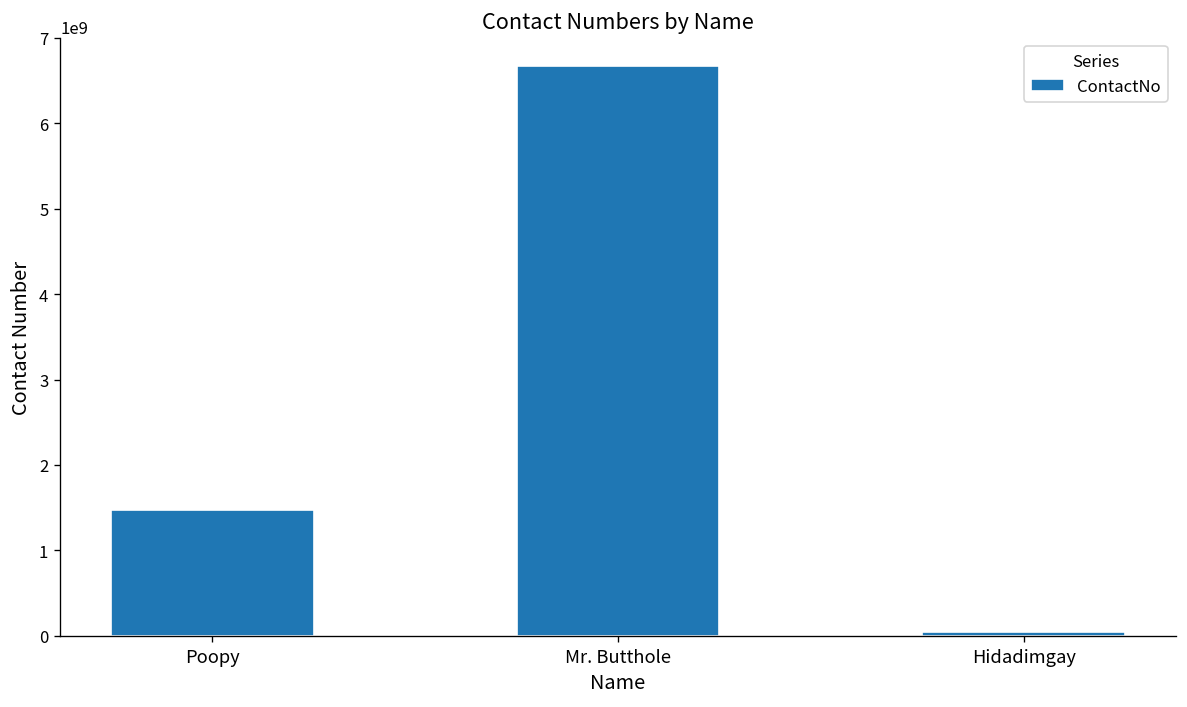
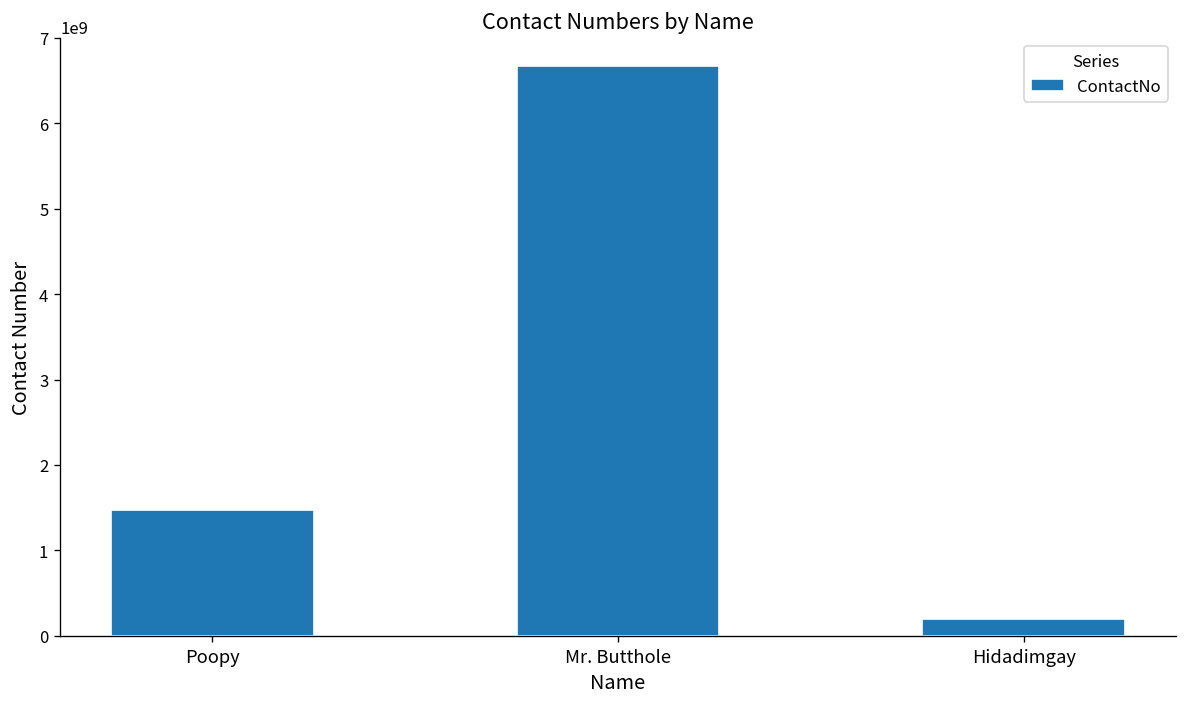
  {
    "Poopy": 1500000000,
    "Mr. Butthole": 6700000000,
-   "Hidadimgay": 0
+   "Hidadimgay": 200000000
  }
